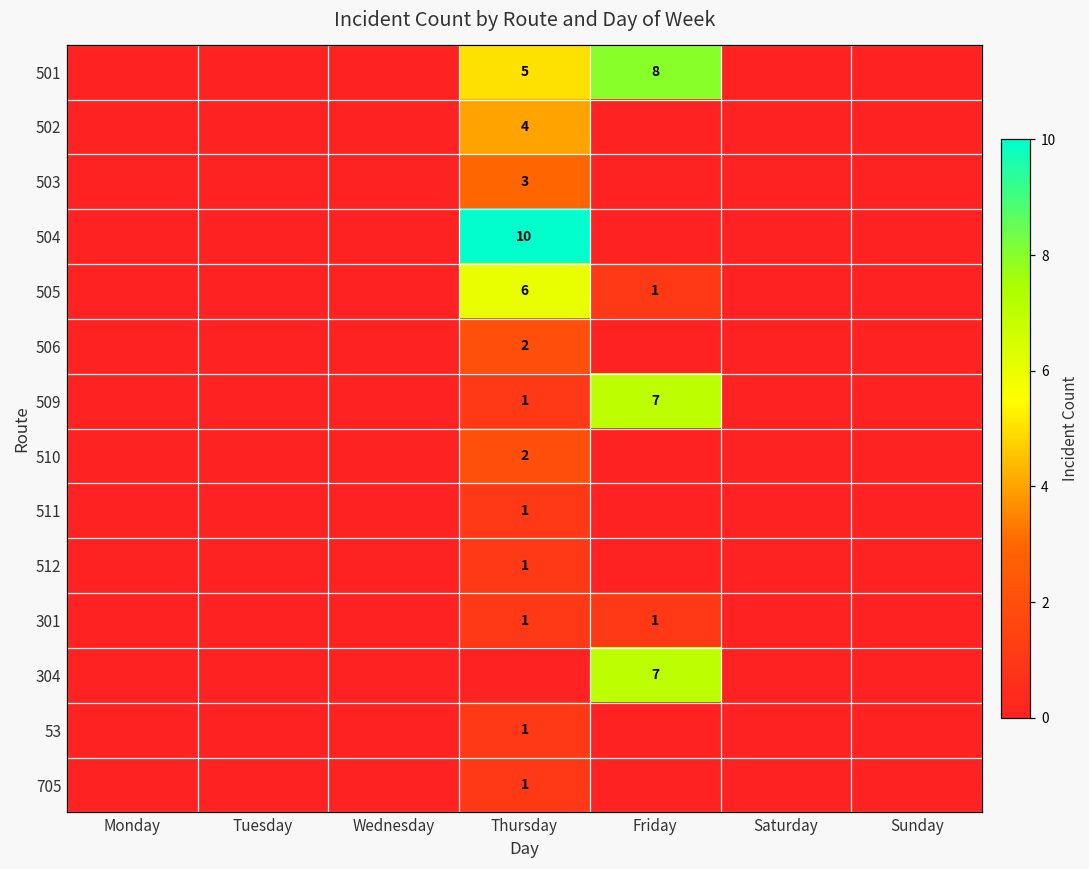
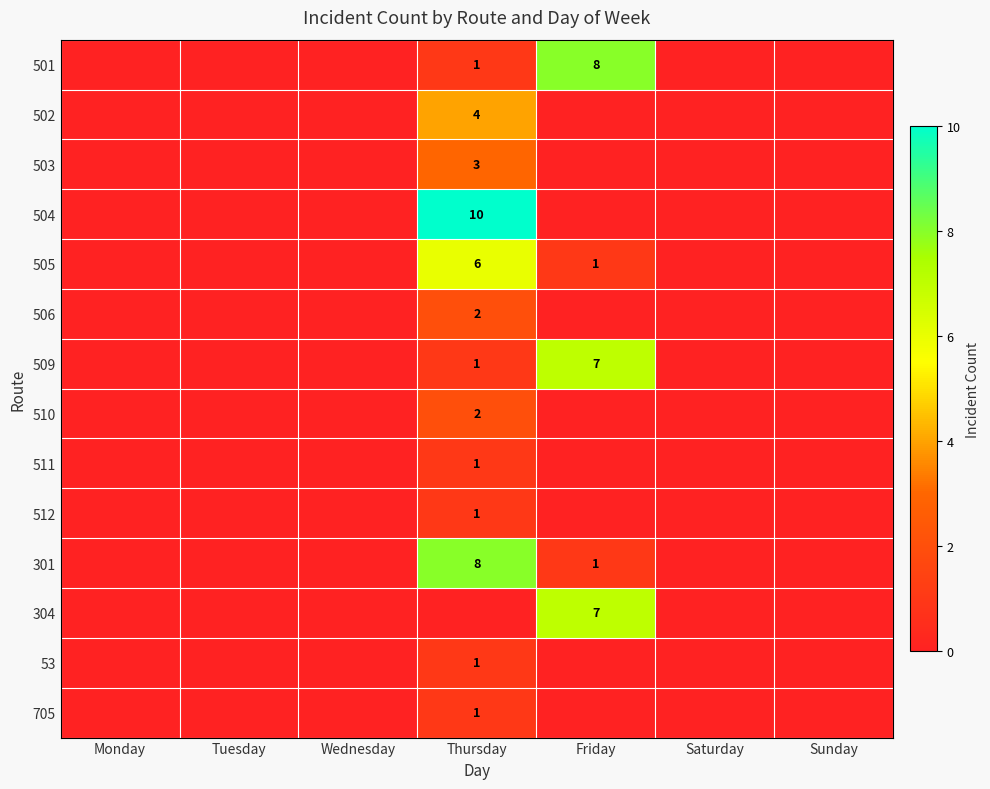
  {
    "501": {
-     "Thursday": 5,
+     "Thursday": 1,
      "Friday": 8
    },
    "502": {
      "Thursday": 4
    },
    "503": {
      "Thursday": 3
    },
    "504": {
      "Thursday": 10
    },
    "505": {
      "Thursday": 6,
      "Friday": 1
    },
    "506": {
      "Thursday": 2
    },
    "509": {
      "Thursday": 1,
      "Friday": 7
    },
    "510": {
      "Thursday": 2
    },
    "511": {
      "Thursday": 1
    },
    "512": {
      "Thursday": 1
    },
    "301": {
-     "Thursday": 1,
+     "Thursday": 8,
      "Friday": 1
    },
    "304": {
      "Friday": 7
    },
    "53": {
      "Thursday": 1
    },
    "705": {
      "Thursday": 1
    }
  }
